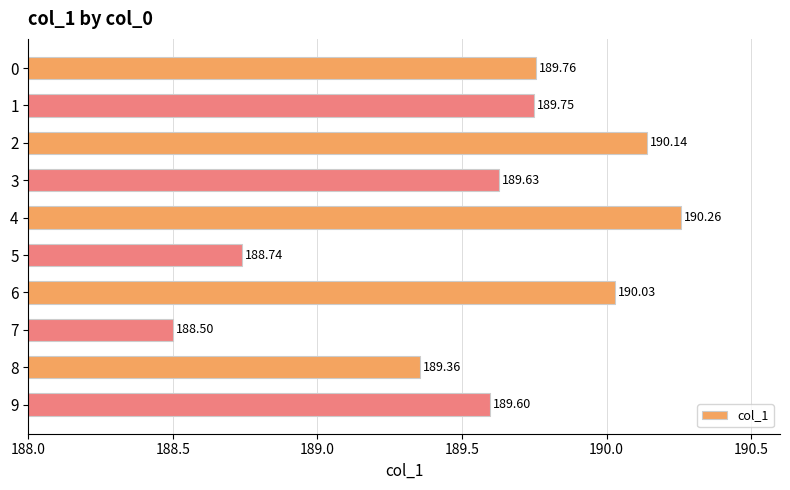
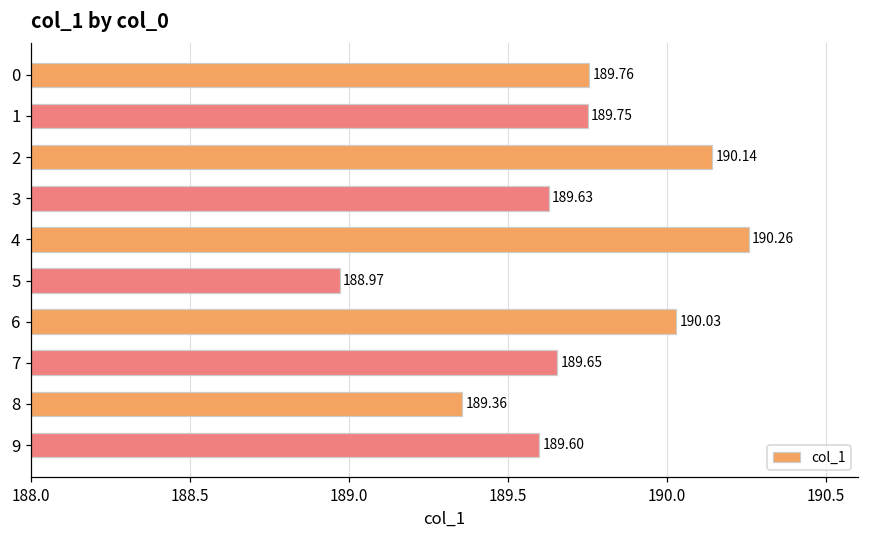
  {
    "0": 189.76,
    "1": 189.75,
    "2": 190.14,
    "3": 189.63,
    "4": 190.26,
-   "5": 188.74,
+   "5": 188.97,
    "6": 190.03,
-   "7": 188.50,
+   "7": 189.65,
    "8": 189.36,
    "9": 189.60
  }
